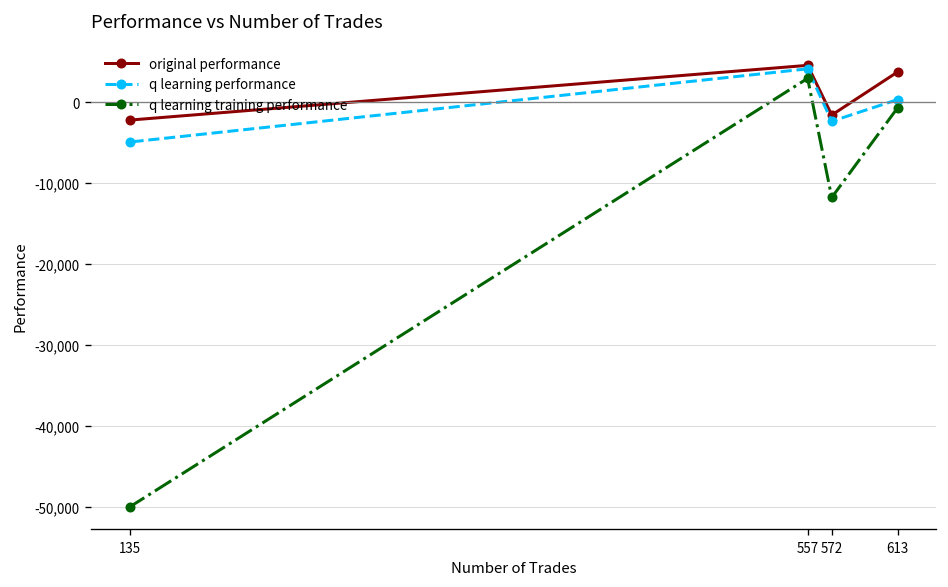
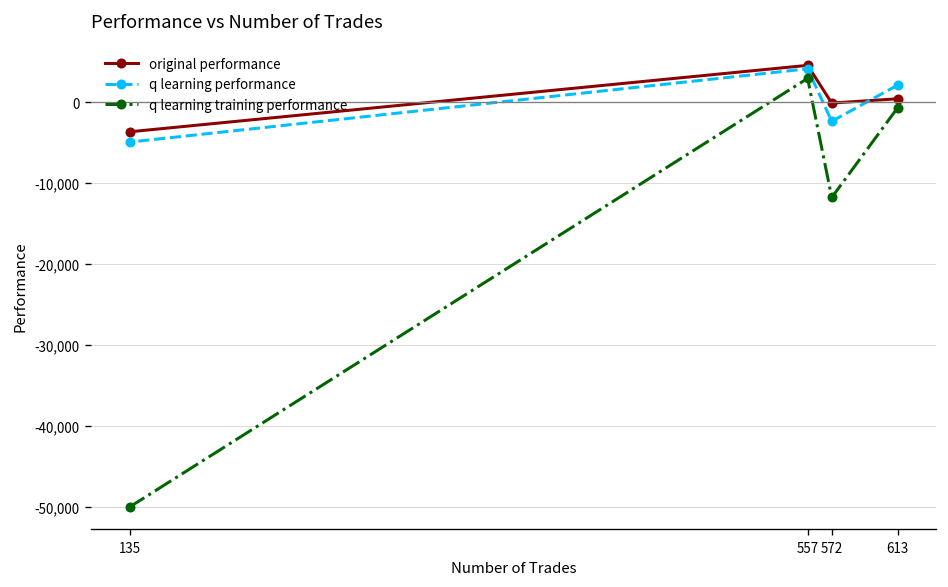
  {
    "original performance": {
-     "135": "-2,000",
+     "135": "-4,000",
      "557": "5,000",
-     "572": "-2,000",
-     "613": "4,000"
+     "572": "0",
+     "613": "0"
    },
    "q learning performance": {
      "135": "-5,000",
      "557": "4,000",
      "572": "-2,000",
-     "613": "0"
+     "613": "2,000"
    },
    "q learning training performance": {
      "135": "-50,000",
      "557": "3,000",
      "572": "-12,000",
      "613": "-1,000"
    }
  }
